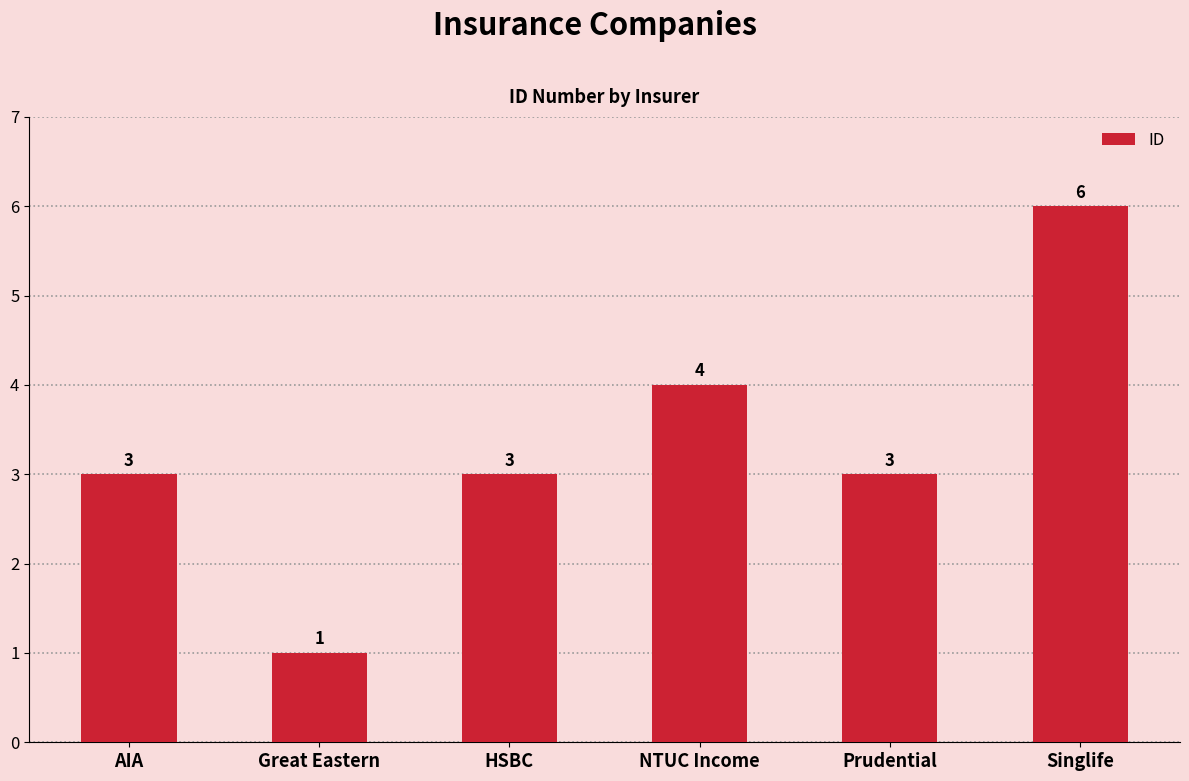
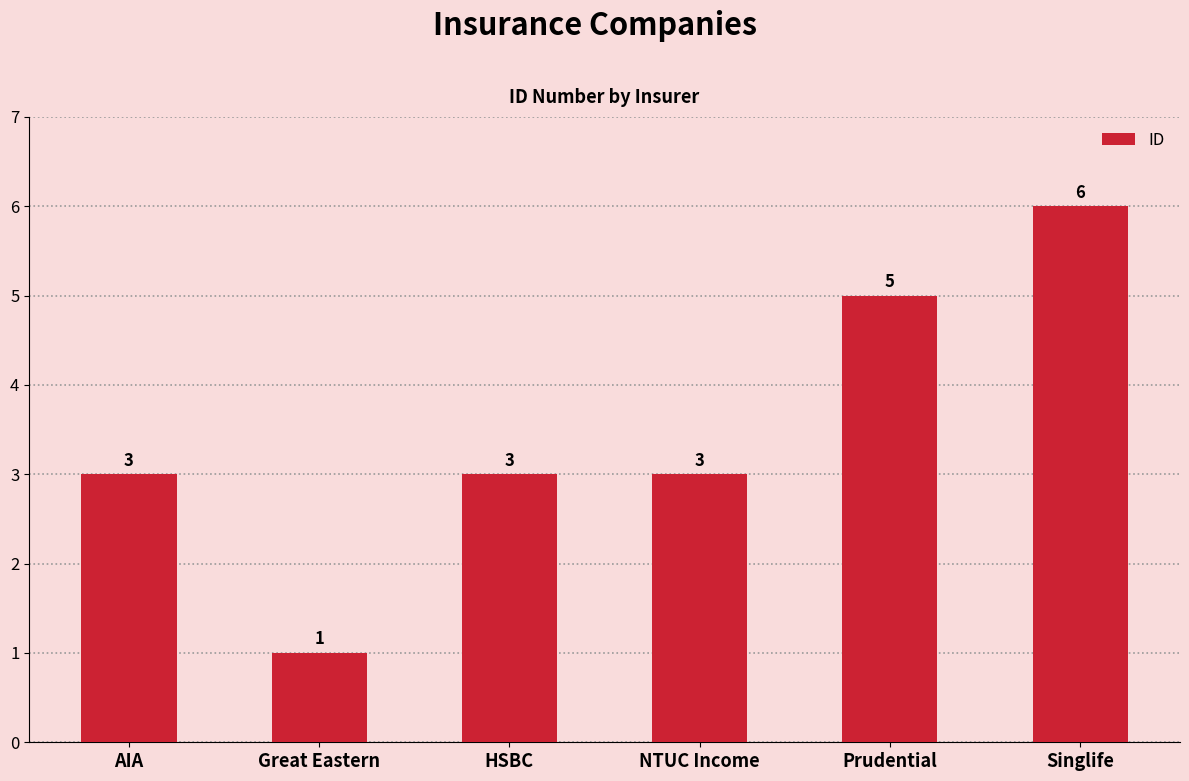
  {
    "AIA": 3,
    "Great Eastern": 1,
    "HSBC": 3,
-   "NTUC Income": 4,
-   "Prudential": 3,
+   "NTUC Income": 3,
+   "Prudential": 5,
    "Singlife": 6
  }
